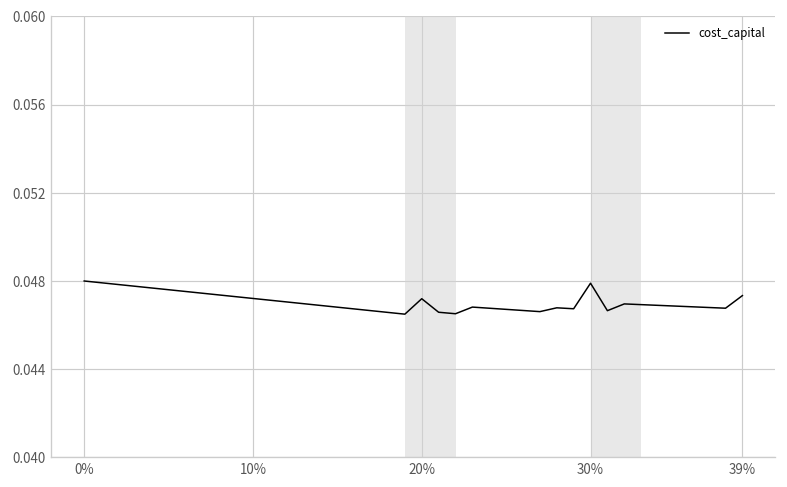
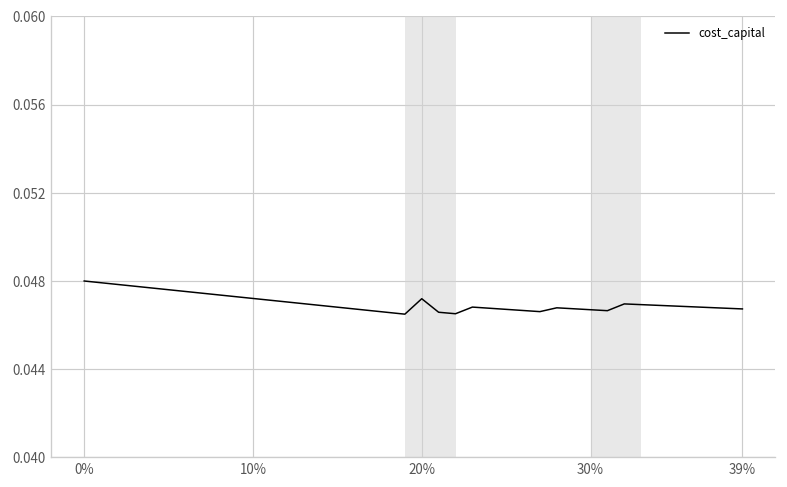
  {
    "0%": 0.0480,
    "10%": 0.0472,
    "20%": 0.0472,
-   "30%": 0.0479,
-   "39%": 0.0473
+   "30%": 0.0467,
+   "39%": 0.0467
  }
